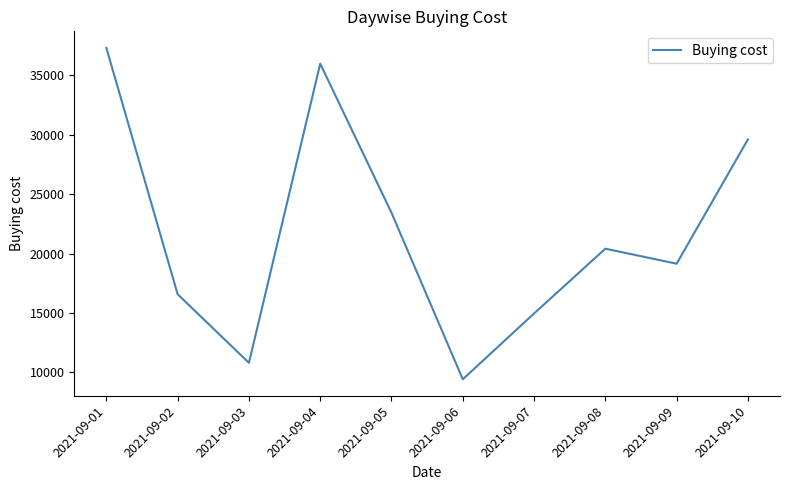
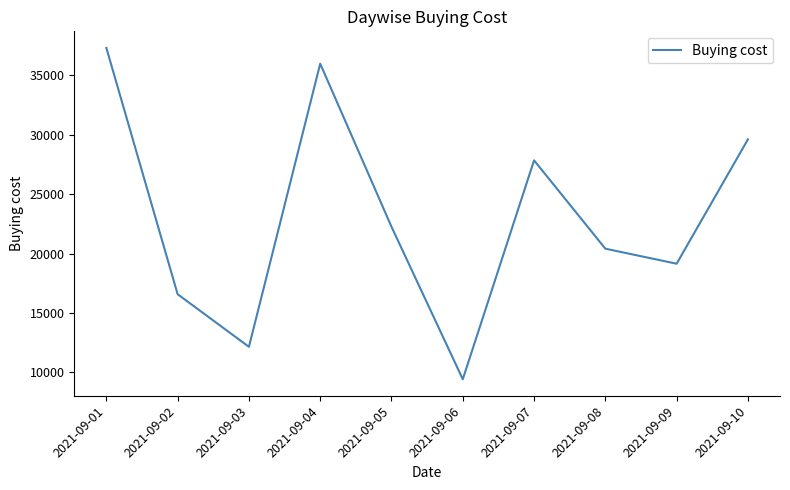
  {
    "2021-09-01": 37300,
    "2021-09-02": 16600,
-   "2021-09-03": 10800,
+   "2021-09-03": 12200,
    "2021-09-04": 36000,
-   "2021-09-05": 23400,
+   "2021-09-05": 22300,
    "2021-09-06": 9400,
-   "2021-09-07": 15000,
+   "2021-09-07": 27800,
    "2021-09-08": 20400,
    "2021-09-09": 19100,
    "2021-09-10": 29600
  }
